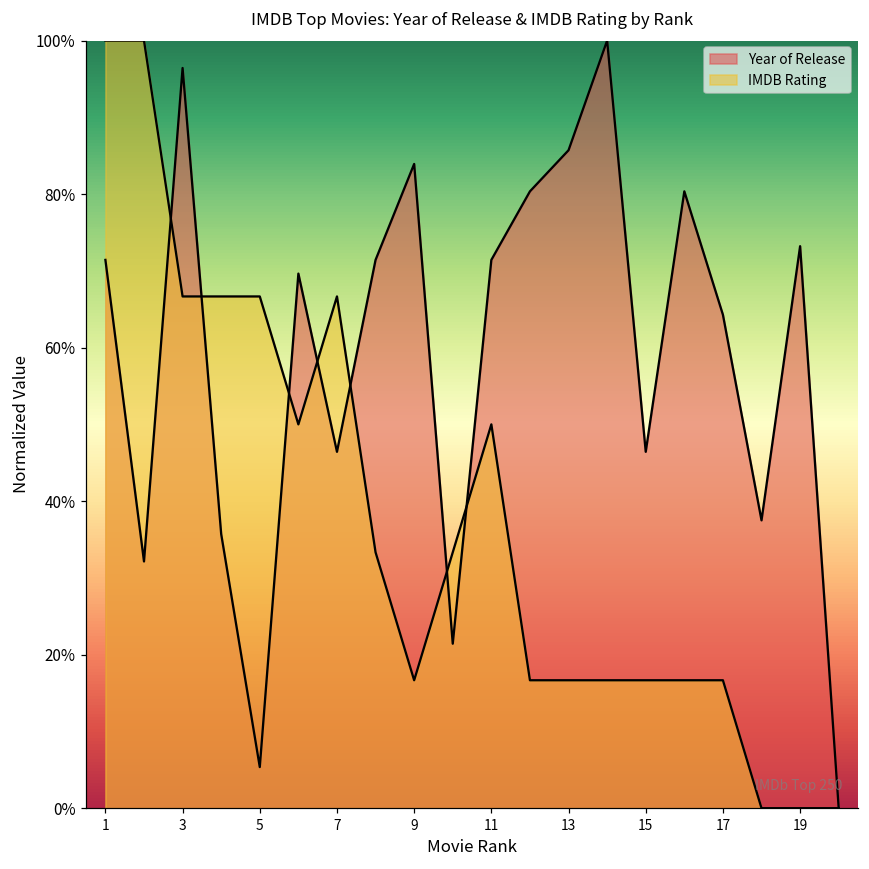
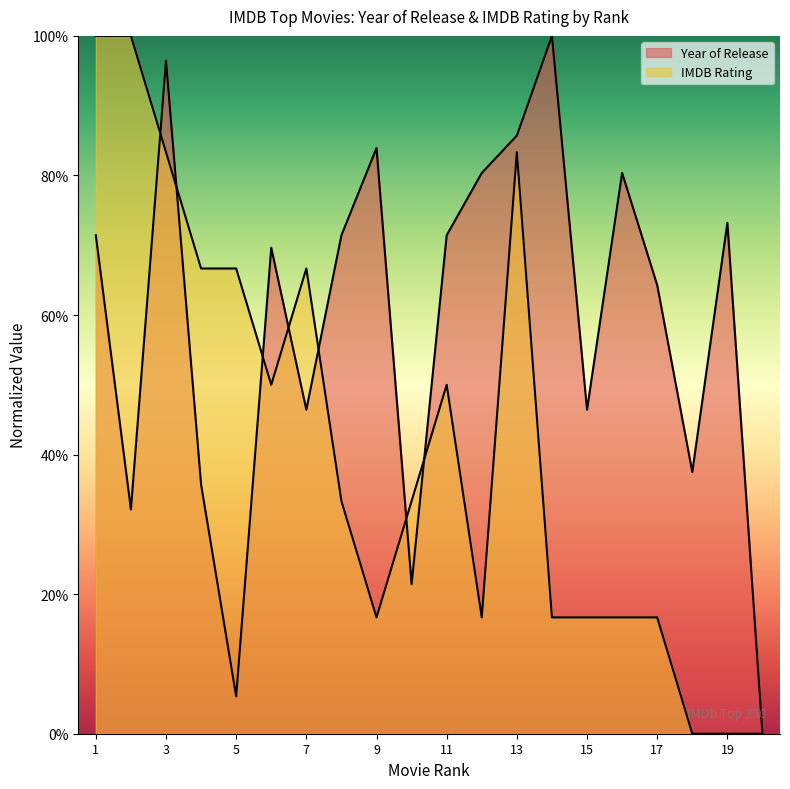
  {
    "Year of Release": {
      "1": "71%",
      "3": "96%",
      "5": "5%",
      "7": "46%",
      "9": "84%",
      "11": "71%",
      "13": "86%",
      "15": "46%",
      "17": "64%",
      "19": "73%"
    },
    "IMDB Rating": {
      "1": "100%",
-     "3": "67%",
+     "3": "83%",
      "5": "67%",
      "7": "67%",
      "9": "17%",
      "11": "50%",
-     "13": "17%",
+     "13": "83%",
      "15": "17%",
      "17": "17%"
    }
  }
